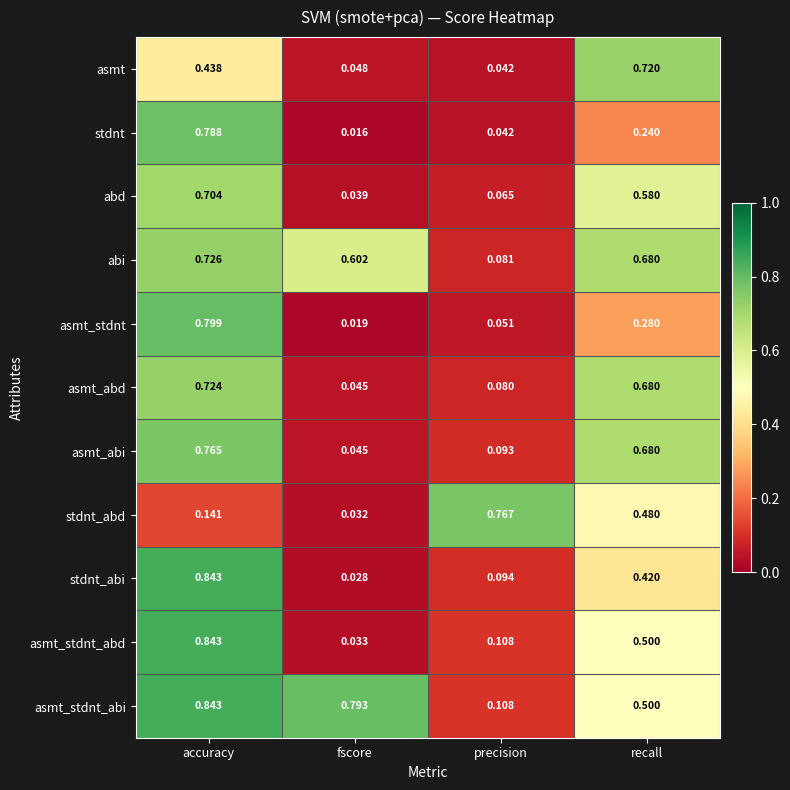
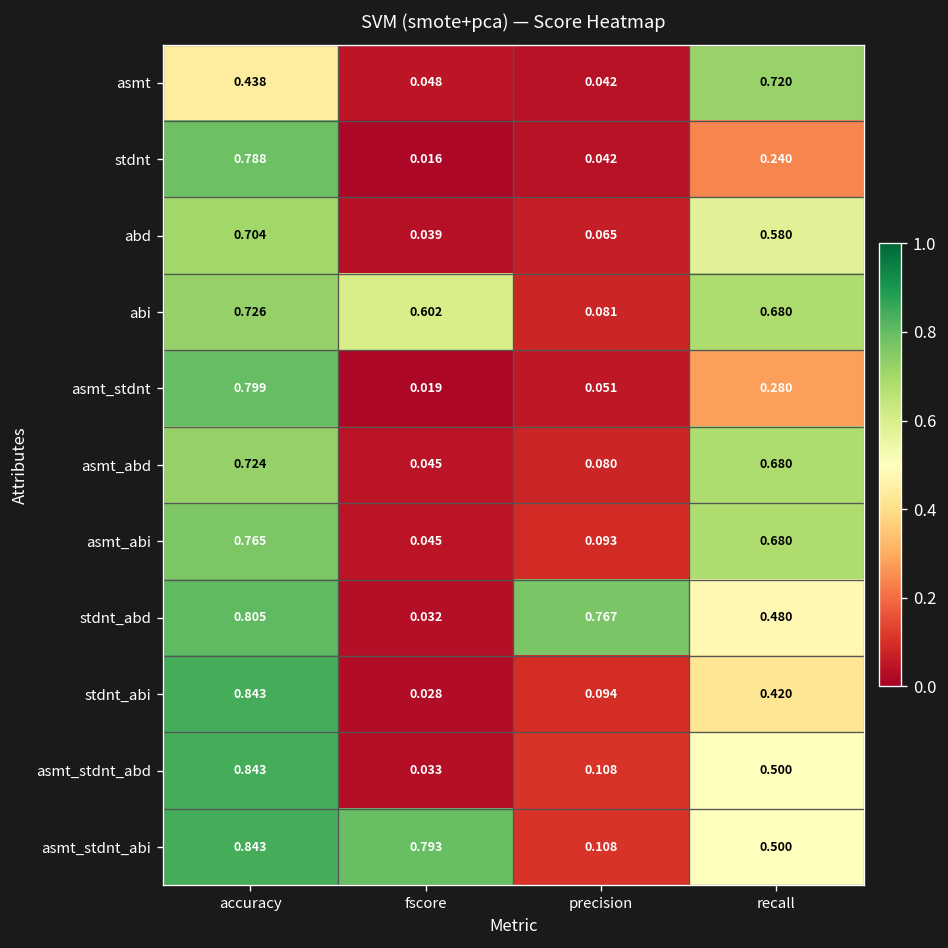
  {
    "asmt": {
      "accuracy": 0.438,
      "fscore": 0.048,
      "precision": 0.042,
      "recall": 0.720
    },
    "stdnt": {
      "accuracy": 0.788,
      "fscore": 0.016,
      "precision": 0.042,
      "recall": 0.240
    },
    "abd": {
      "accuracy": 0.704,
      "fscore": 0.039,
      "precision": 0.065,
      "recall": 0.580
    },
    "abi": {
      "accuracy": 0.726,
      "fscore": 0.602,
      "precision": 0.081,
      "recall": 0.680
    },
    "asmt_stdnt": {
      "accuracy": 0.799,
      "fscore": 0.019,
      "precision": 0.051,
      "recall": 0.280
    },
    "asmt_abd": {
      "accuracy": 0.724,
      "fscore": 0.045,
      "precision": 0.080,
      "recall": 0.680
    },
    "asmt_abi": {
      "accuracy": 0.765,
      "fscore": 0.045,
      "precision": 0.093,
      "recall": 0.680
    },
    "stdnt_abd": {
-     "accuracy": 0.141,
+     "accuracy": 0.805,
      "fscore": 0.032,
      "precision": 0.767,
      "recall": 0.480
    },
    "stdnt_abi": {
      "accuracy": 0.843,
      "fscore": 0.028,
      "precision": 0.094,
      "recall": 0.420
    },
    "asmt_stdnt_abd": {
      "accuracy": 0.843,
      "fscore": 0.033,
      "precision": 0.108,
      "recall": 0.500
    },
    "asmt_stdnt_abi": {
      "accuracy": 0.843,
      "fscore": 0.793,
      "precision": 0.108,
      "recall": 0.500
    }
  }
